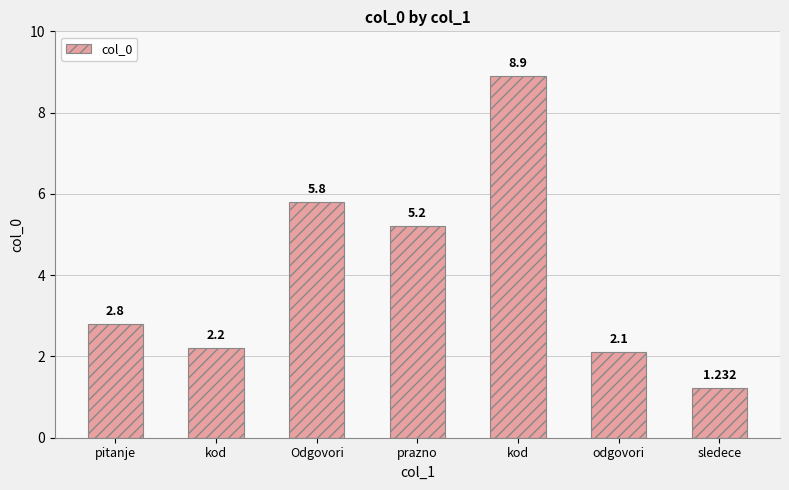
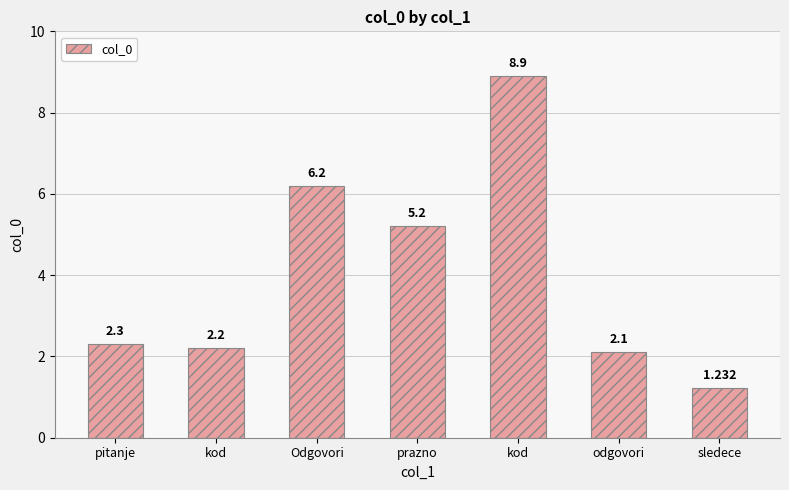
  {
-   "pitanje": 2.8,
-   "Odgovori": 5.8,
+   "pitanje": 2.3,
+   "Odgovori": 6.2,
    "prazno": 5.2,
    "odgovori": 2.1,
    "sledece": 1.232
  }
